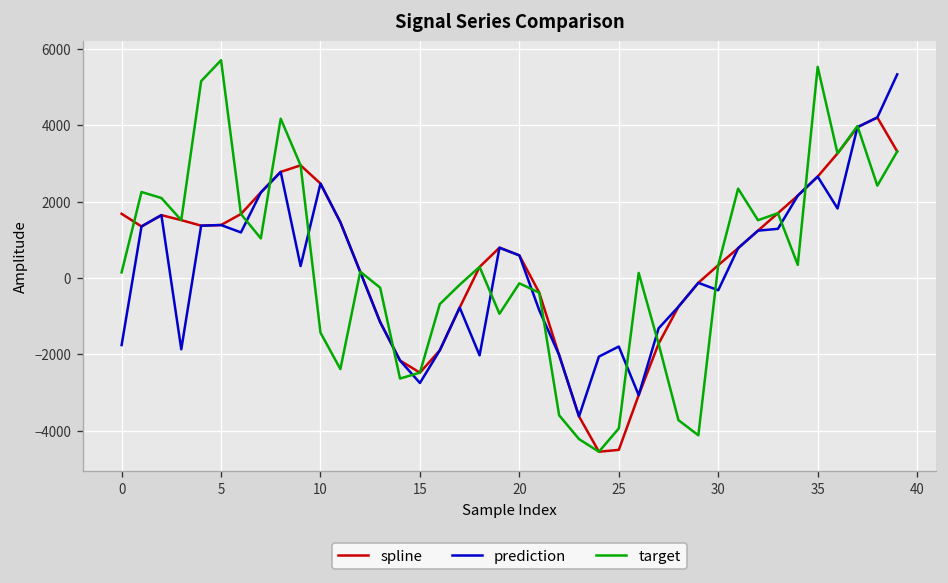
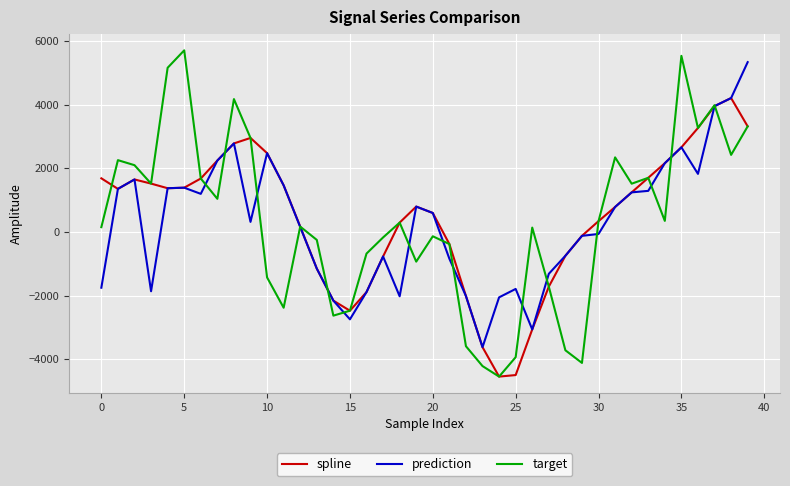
  {
    "spline": {
      "0": 1700,
      "25": -4500
    },
    "prediction": {
      "0": -1800,
      "15": -2700,
      "25": -1800,
-     "30": -300
+     "30": -100
    },
    "target": {
      "0": 100,
      "5": 5700,
      "10": -1400,
      "20": -100,
      "25": -3900,
      "35": 5500
    }
  }
